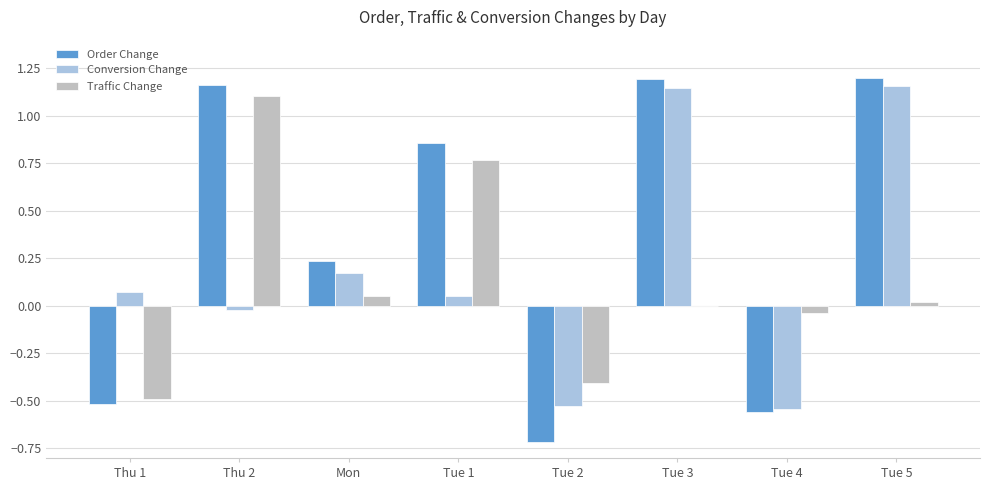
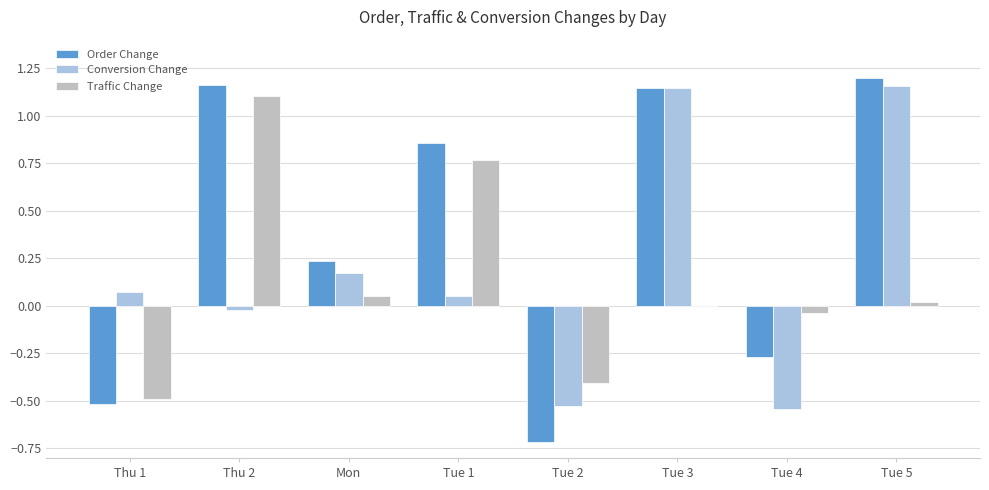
  {
    "Order Change": {
      "Thu 1": -0.52,
      "Thu 2": 1.16,
      "Mon": 0.23,
      "Tue 1": 0.85,
      "Tue 2": -0.72,
-     "Tue 3": 1.19,
-     "Tue 4": -0.56,
+     "Tue 3": 1.15,
+     "Tue 4": -0.27,
      "Tue 5": 1.20
    }
  }
